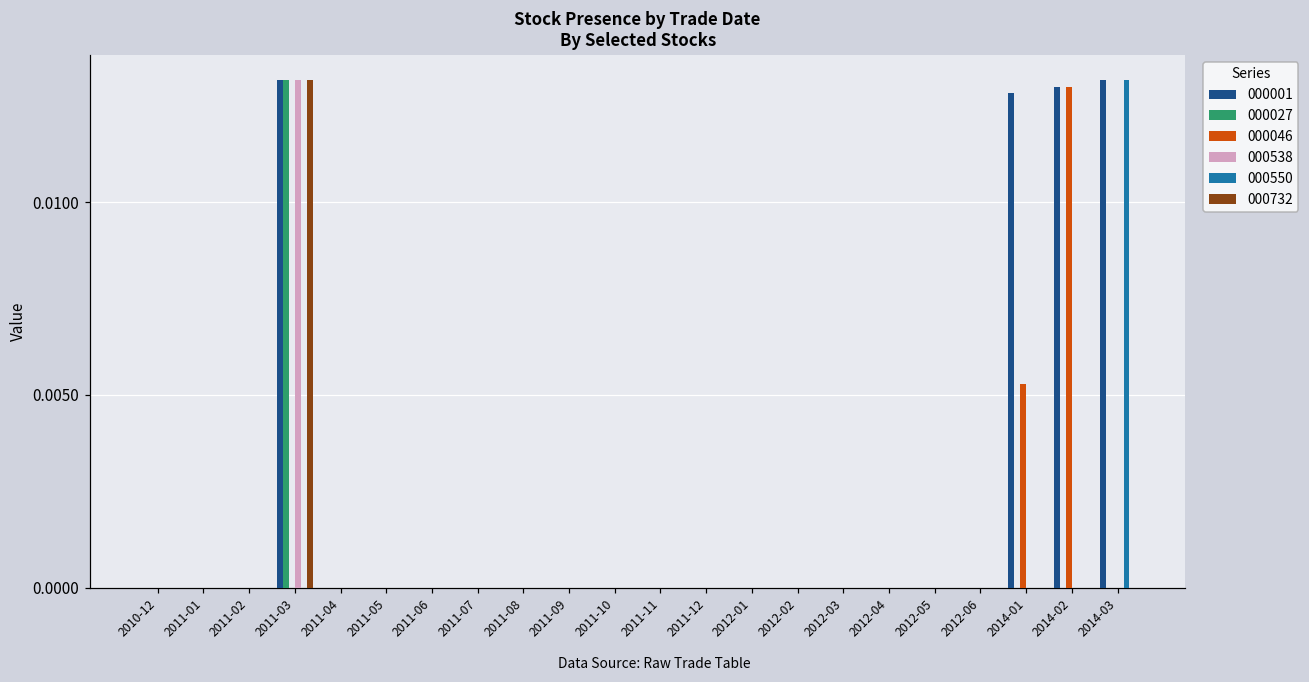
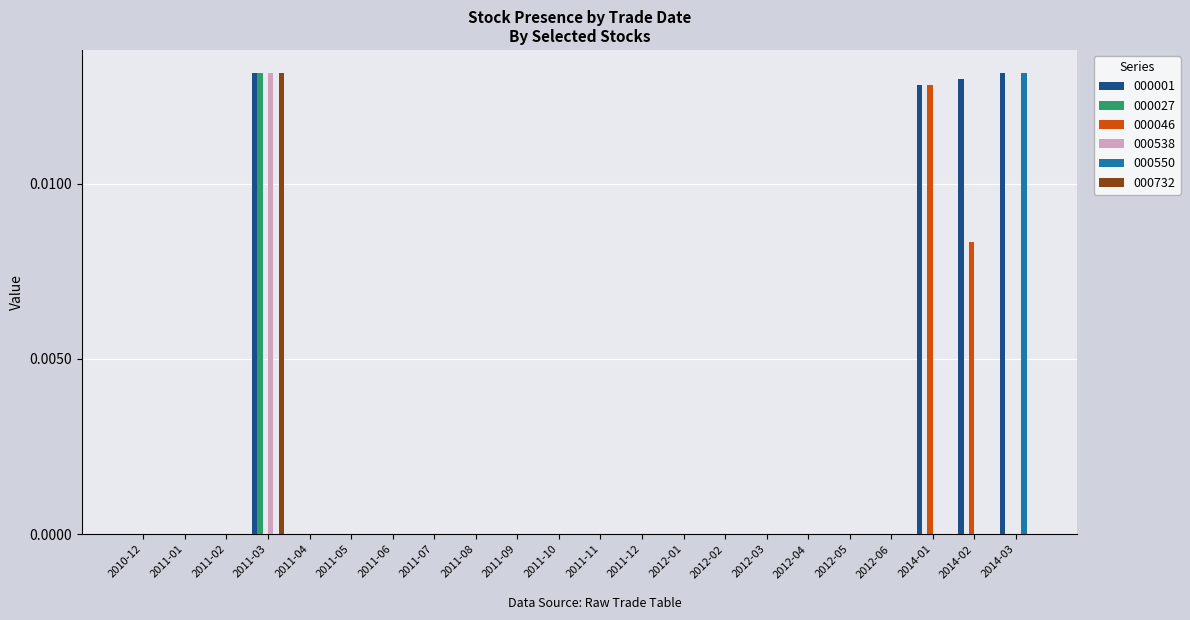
  {
    "000027": {
      "2010-12": 0.0000,
      "2011-01": 0.0000,
      "2011-02": 0.0000,
      "2011-03": 0.0132,
      "2011-04": 0.0000,
      "2011-05": 0.0000,
      "2011-06": 0.0000,
      "2011-07": 0.0000,
      "2011-08": 0.0000,
      "2011-09": 0.0000,
      "2011-10": 0.0000,
      "2011-11": 0.0000,
      "2011-12": 0.0000,
      "2012-01": 0.0000,
      "2012-02": 0.0000,
      "2012-03": 0.0000,
      "2012-04": 0.0000,
      "2012-05": 0.0000,
      "2012-06": 0.0000,
      "2014-01": 0.0000,
      "2014-02": 0.0000,
      "2014-03": 0.0000
    },
    "000046": {
      "2010-12": 0.0000,
      "2011-01": 0.0000,
      "2011-02": 0.0000,
      "2011-03": 0.0000,
      "2011-04": 0.0000,
      "2011-05": 0.0000,
      "2011-06": 0.0000,
      "2011-07": 0.0000,
      "2011-08": 0.0000,
      "2011-09": 0.0000,
      "2011-10": 0.0000,
      "2011-11": 0.0000,
      "2011-12": 0.0000,
      "2012-01": 0.0000,
      "2012-02": 0.0000,
      "2012-03": 0.0000,
      "2012-04": 0.0000,
      "2012-05": 0.0000,
      "2012-06": 0.0000,
-     "2014-01": 0.0053,
-     "2014-02": 0.0130,
+     "2014-01": 0.0128,
+     "2014-02": 0.0084,
      "2014-03": 0.0000
    },
    "000538": {
      "2010-12": 0.0000,
      "2011-01": 0.0000,
      "2011-02": 0.0000,
      "2011-03": 0.0132,
      "2011-04": 0.0000,
      "2011-05": 0.0000,
      "2011-06": 0.0000,
      "2011-07": 0.0000,
      "2011-08": 0.0000,
      "2011-09": 0.0000,
      "2011-10": 0.0000,
      "2011-11": 0.0000,
      "2011-12": 0.0000,
      "2012-01": 0.0000,
      "2012-02": 0.0000,
      "2012-03": 0.0000,
      "2012-04": 0.0000,
      "2012-05": 0.0000,
      "2012-06": 0.0000,
      "2014-01": 0.0000,
      "2014-02": 0.0000,
      "2014-03": 0.0000
    },
    "000732": {
      "2010-12": 0.0000,
      "2011-01": 0.0000,
      "2011-02": 0.0000,
      "2011-03": 0.0132,
      "2011-04": 0.0000,
      "2011-05": 0.0000,
      "2011-06": 0.0000,
      "2011-07": 0.0000,
      "2011-08": 0.0000,
      "2011-09": 0.0000,
      "2011-10": 0.0000,
      "2011-11": 0.0000,
      "2011-12": 0.0000,
      "2012-01": 0.0000,
      "2012-02": 0.0000,
      "2012-03": 0.0000,
      "2012-04": 0.0000,
      "2012-05": 0.0000,
      "2012-06": 0.0000,
      "2014-01": 0.0000,
      "2014-02": 0.0000,
      "2014-03": 0.0000
    }
  }
